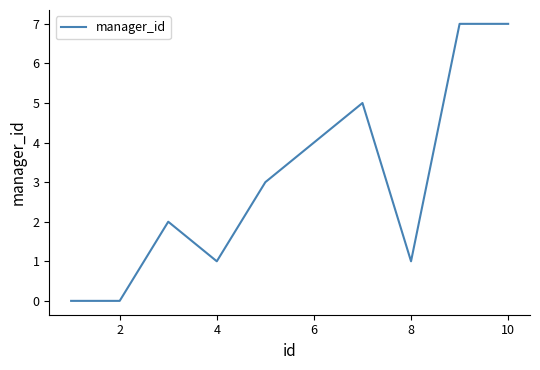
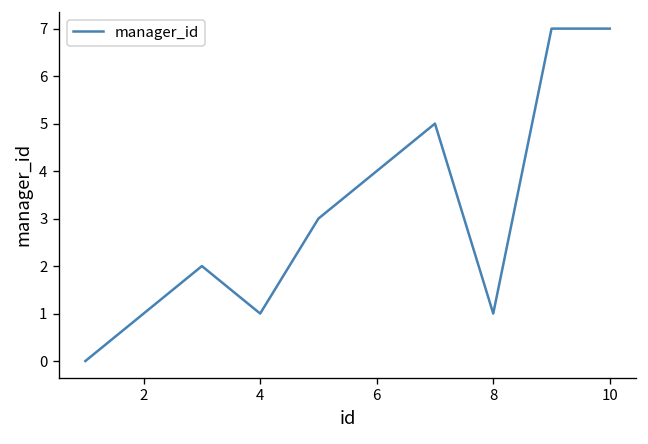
  {
-   "2": 0,
+   "2": 1,
    "4": 1,
    "6": 4,
    "8": 1,
    "10": 7
  }
